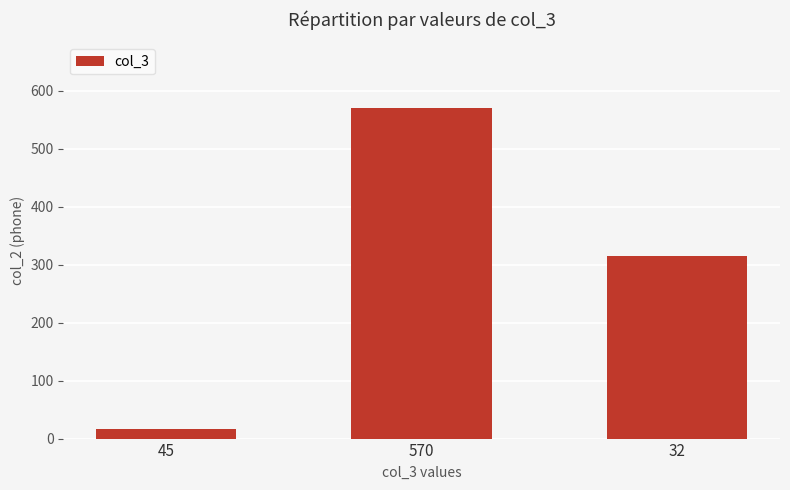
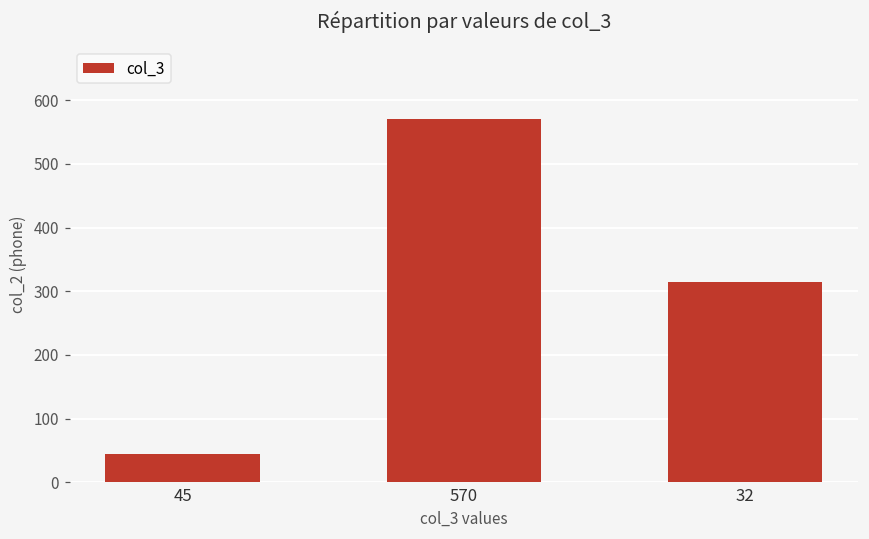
  {
-   "45": 20,
+   "45": 50,
    "570": 570,
    "32": 320
  }
